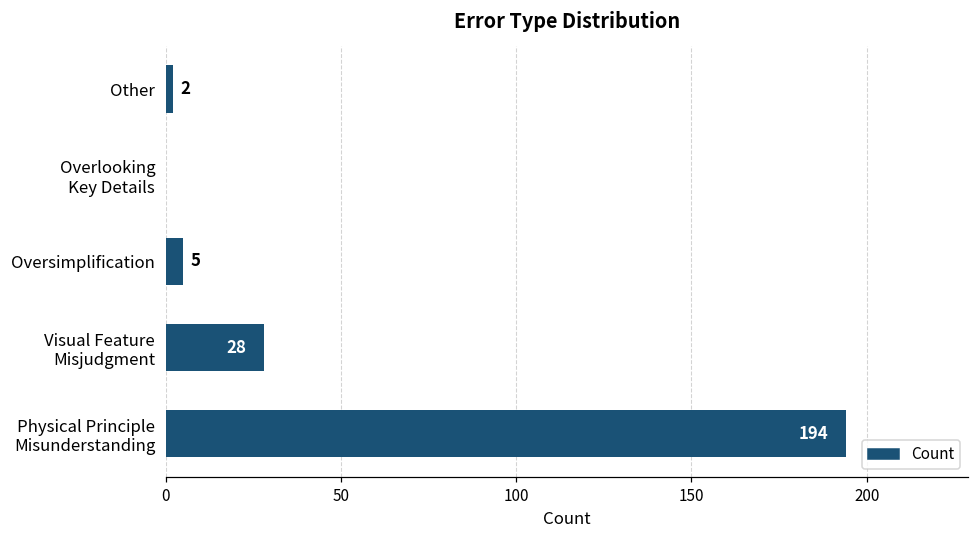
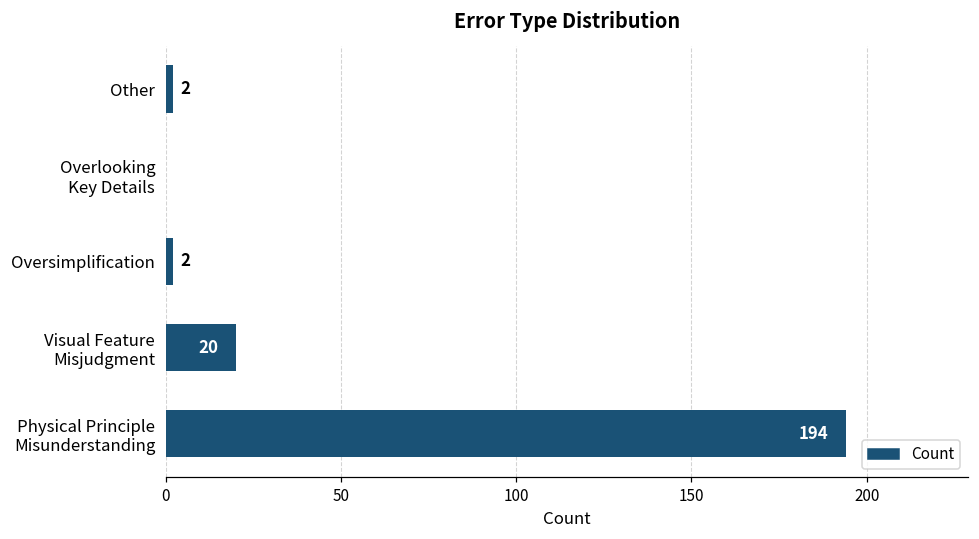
  {
    "Other": 2,
-   "Oversimplification": 5,
-   "Visual Feature Misjudgment": 28,
+   "Oversimplification": 2,
+   "Visual Feature Misjudgment": 20,
    "Physical Principle Misunderstanding": 194
  }
